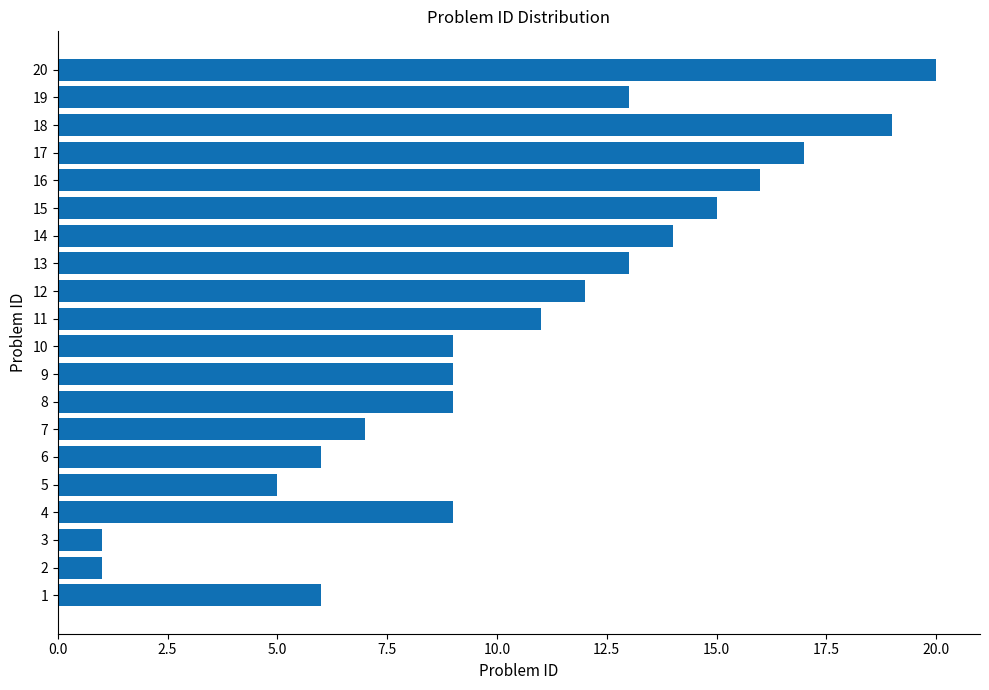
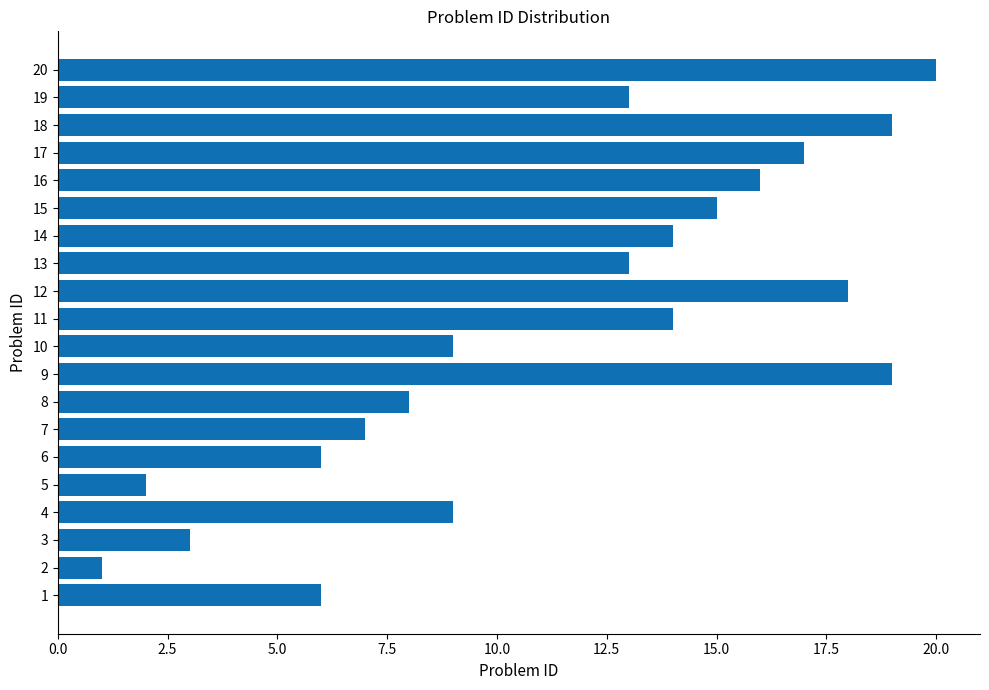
  {
    "20": 20,
    "19": 13,
    "18": 19,
    "17": 17,
    "16": 16,
    "15": 15,
    "14": 14,
    "13": 13,
-   "12": 12,
-   "11": 11,
+   "12": 18,
+   "11": 14,
    "10": 9,
-   "9": 9,
-   "8": 9,
+   "9": 19,
+   "8": 8,
    "7": 7,
    "6": 6,
-   "5": 5,
+   "5": 2,
    "4": 9,
-   "3": 1,
+   "3": 3,
    "2": 1,
    "1": 6
  }
